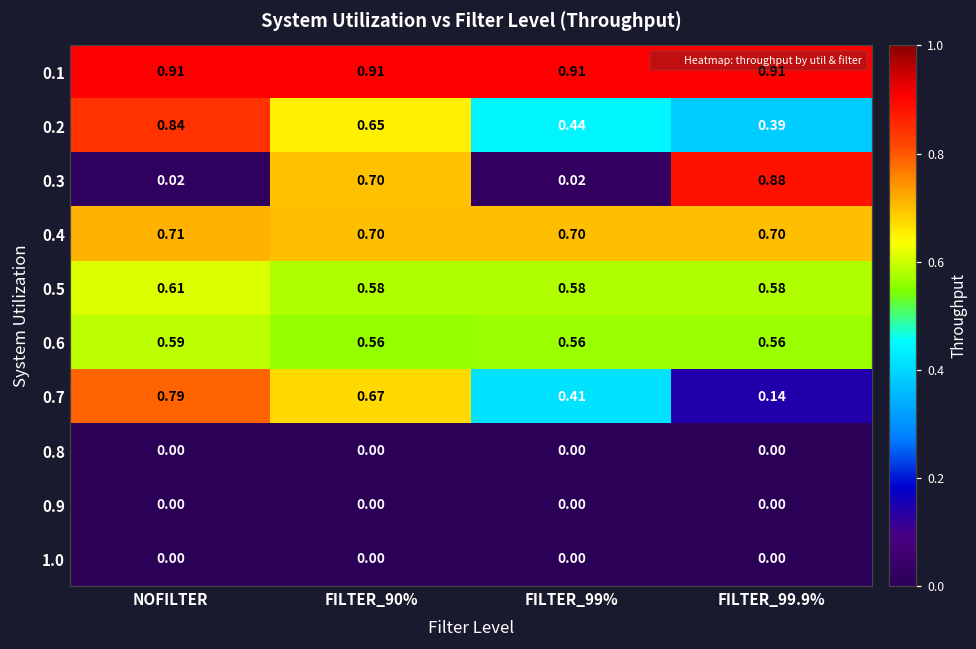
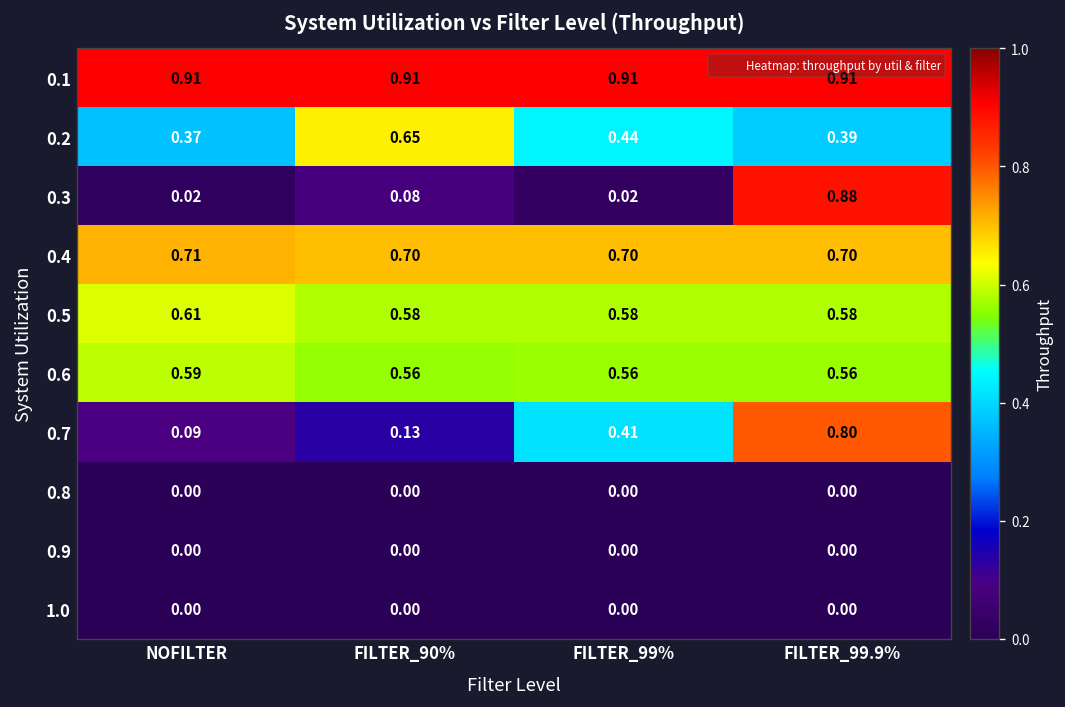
  {
    "0.1": {
      "NOFILTER": 0.91,
      "FILTER_90%": 0.91,
      "FILTER_99%": 0.91
    },
    "0.2": {
-     "NOFILTER": 0.84,
+     "NOFILTER": 0.37,
      "FILTER_90%": 0.65,
      "FILTER_99%": 0.44,
      "FILTER_99.9%": 0.39
    },
    "0.3": {
      "NOFILTER": 0.02,
-     "FILTER_90%": 0.70,
+     "FILTER_90%": 0.08,
      "FILTER_99%": 0.02,
      "FILTER_99.9%": 0.88
    },
    "0.4": {
      "NOFILTER": 0.71,
      "FILTER_90%": 0.70,
      "FILTER_99%": 0.70,
      "FILTER_99.9%": 0.70
    },
    "0.5": {
      "NOFILTER": 0.61,
      "FILTER_90%": 0.58,
      "FILTER_99%": 0.58,
      "FILTER_99.9%": 0.58
    },
    "0.6": {
      "NOFILTER": 0.59,
      "FILTER_90%": 0.56,
      "FILTER_99%": 0.56,
      "FILTER_99.9%": 0.56
    },
    "0.7": {
-     "NOFILTER": 0.79,
-     "FILTER_90%": 0.67,
+     "NOFILTER": 0.09,
+     "FILTER_90%": 0.13,
      "FILTER_99%": 0.41,
-     "FILTER_99.9%": 0.14
+     "FILTER_99.9%": 0.80
    },
    "0.8": {
      "NOFILTER": 0.00,
      "FILTER_90%": 0.00,
      "FILTER_99%": 0.00,
      "FILTER_99.9%": 0.00
    },
    "0.9": {
      "NOFILTER": 0.00,
      "FILTER_90%": 0.00,
      "FILTER_99%": 0.00,
      "FILTER_99.9%": 0.00
    },
    "1.0": {
      "NOFILTER": 0.00,
      "FILTER_90%": 0.00,
      "FILTER_99%": 0.00,
      "FILTER_99.9%": 0.00
    }
  }
